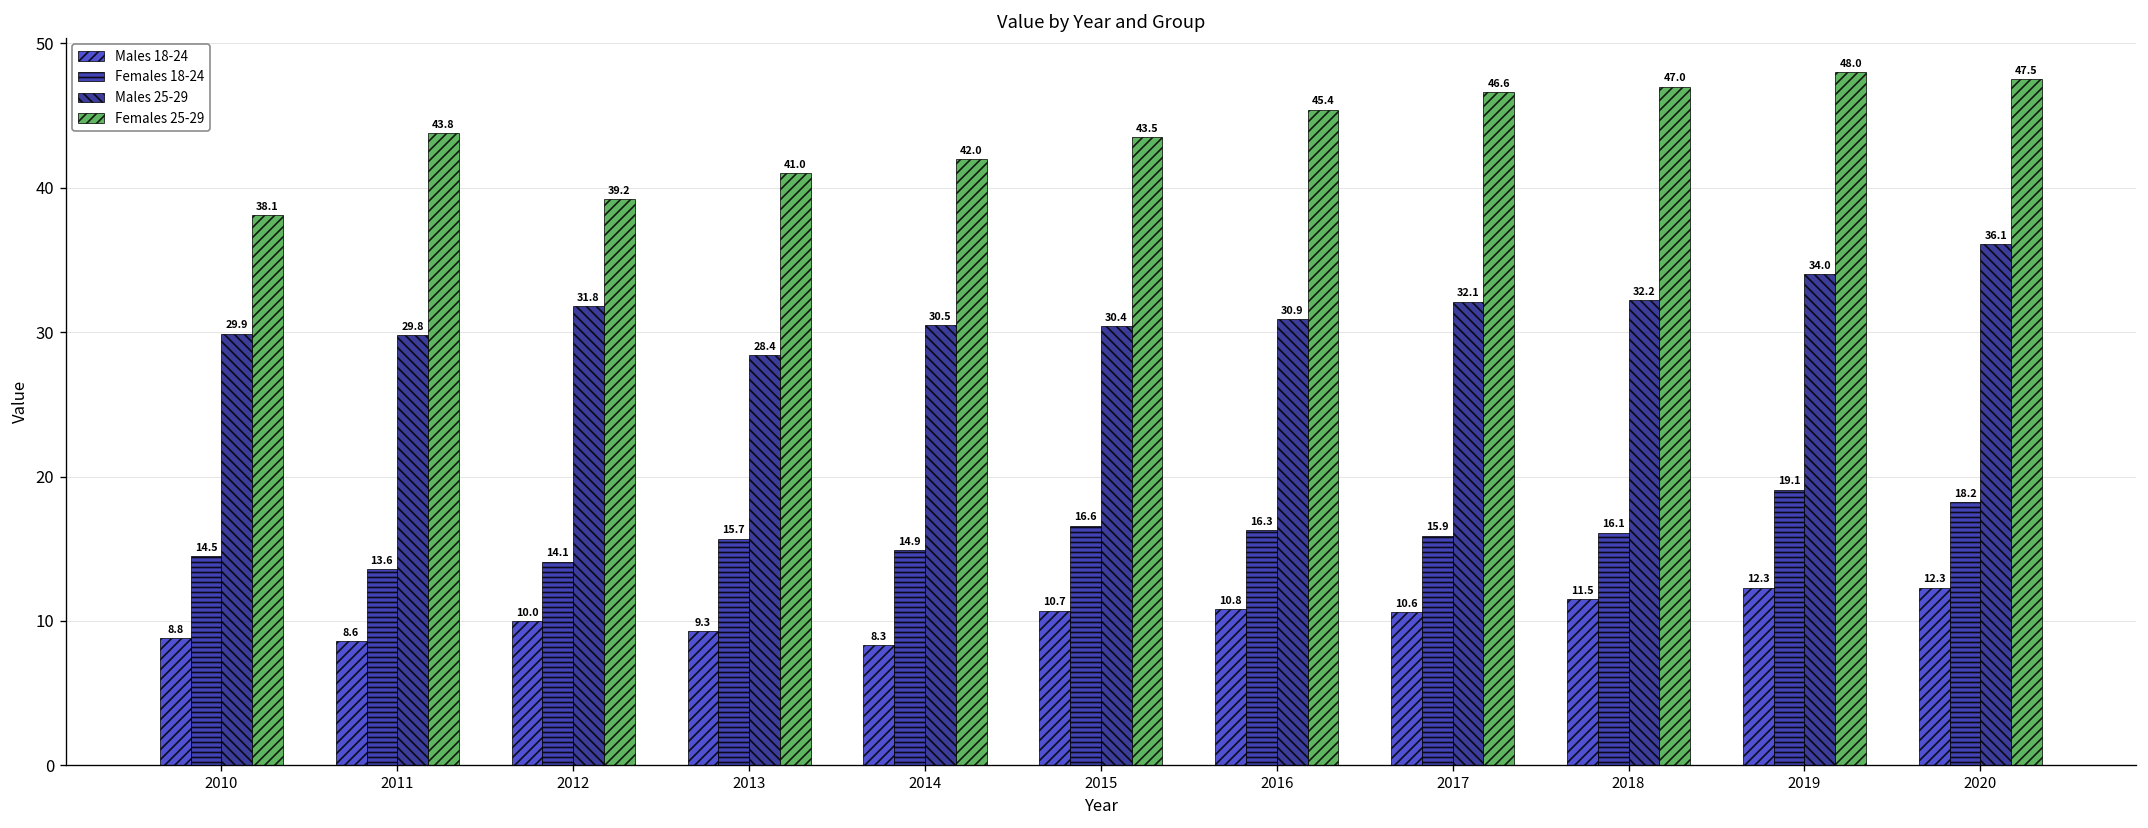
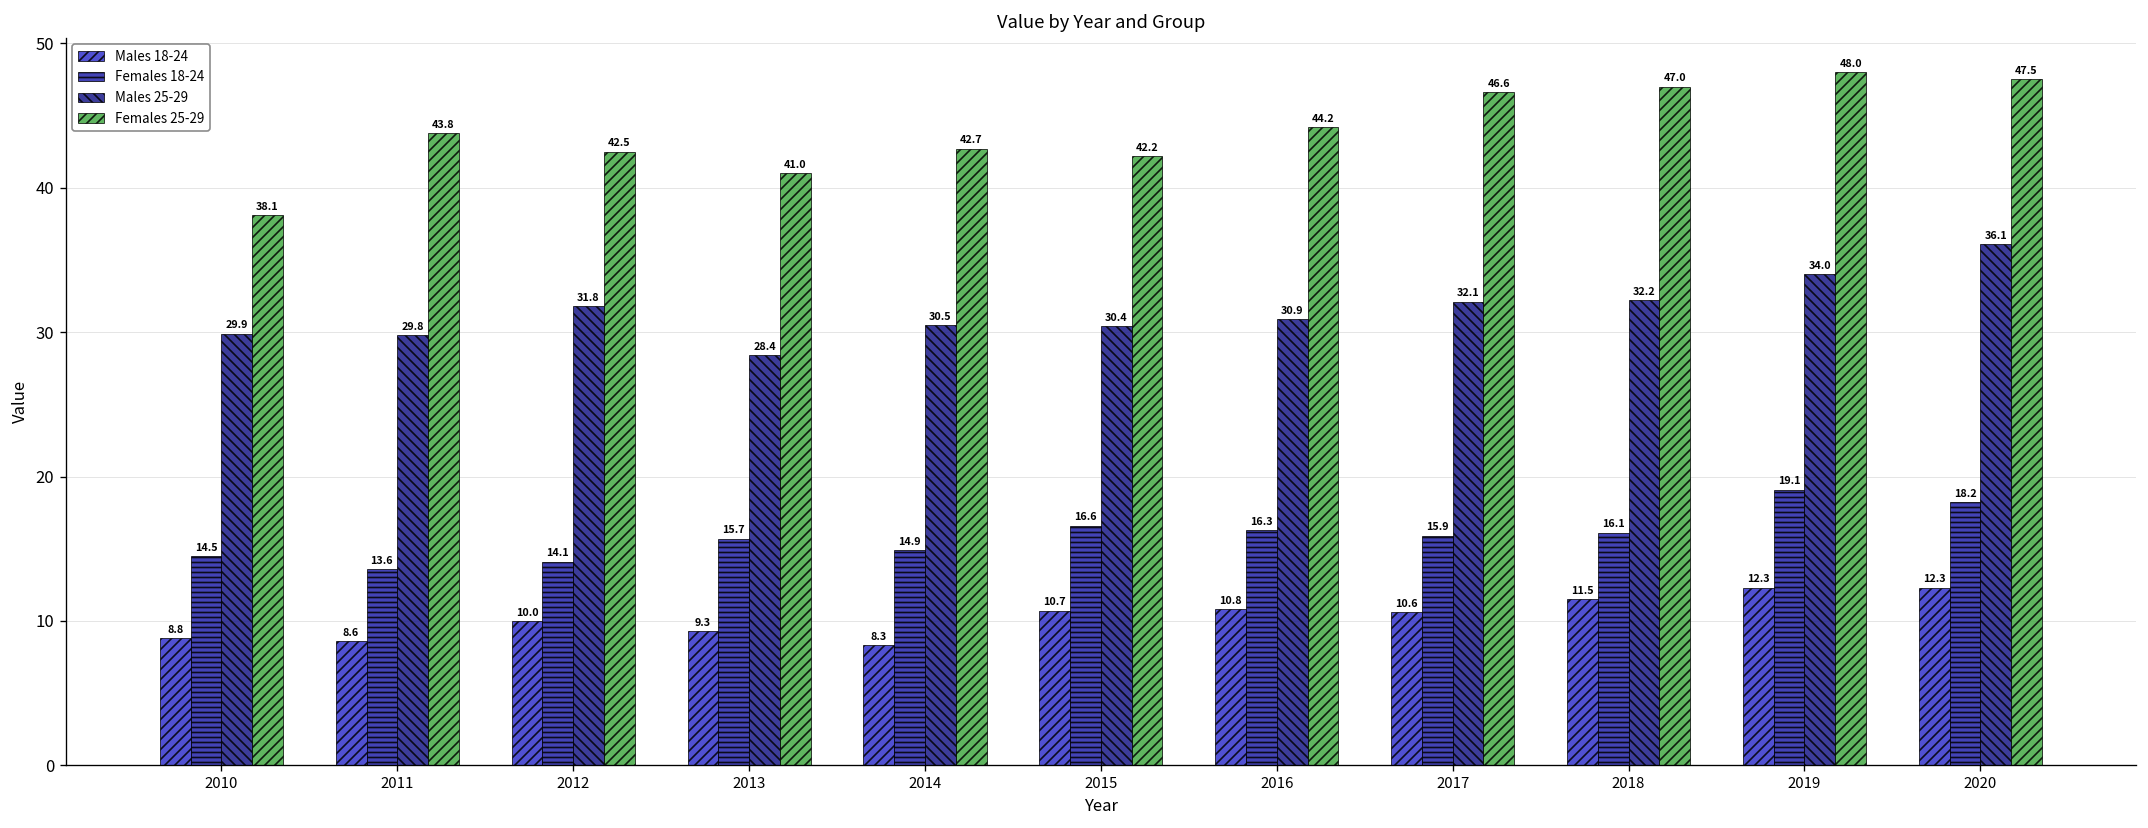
  {
    "Females 25-29": {
      "2010": 38.1,
      "2011": 43.8,
-     "2012": 39.2,
+     "2012": 42.5,
      "2013": 41.0,
-     "2014": 42.0,
-     "2015": 43.5,
-     "2016": 45.4,
+     "2014": 42.7,
+     "2015": 42.2,
+     "2016": 44.2,
      "2017": 46.6,
      "2018": 47.0,
      "2019": 48.0,
      "2020": 47.5
    }
  }
